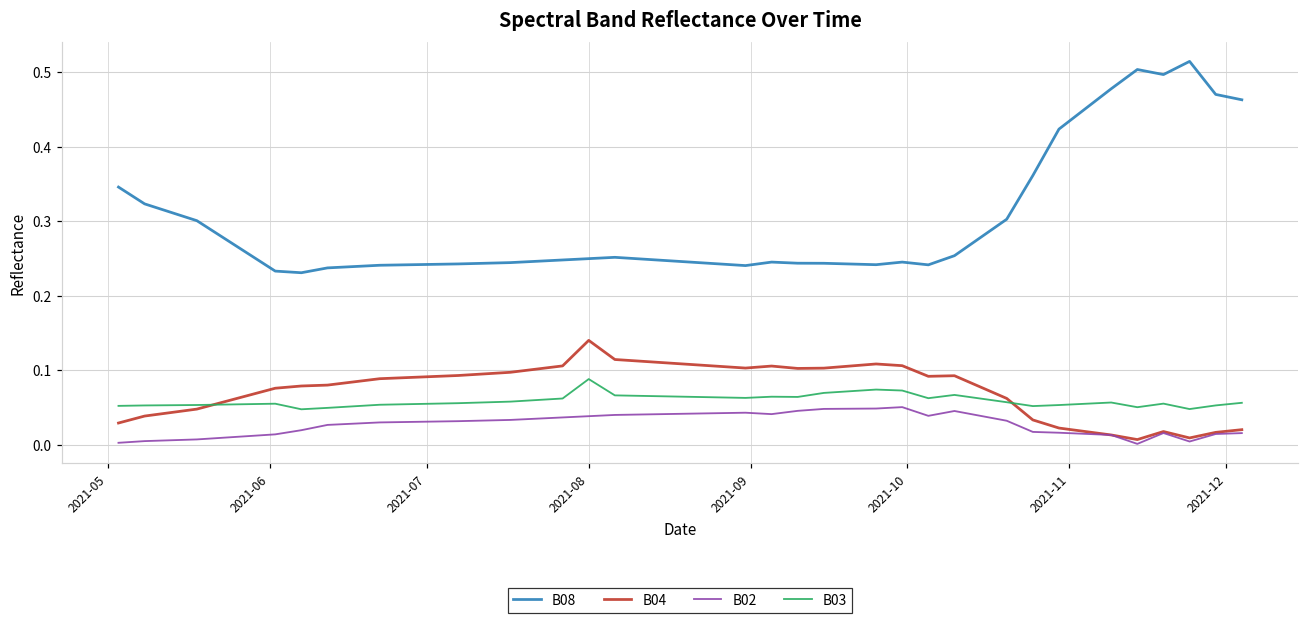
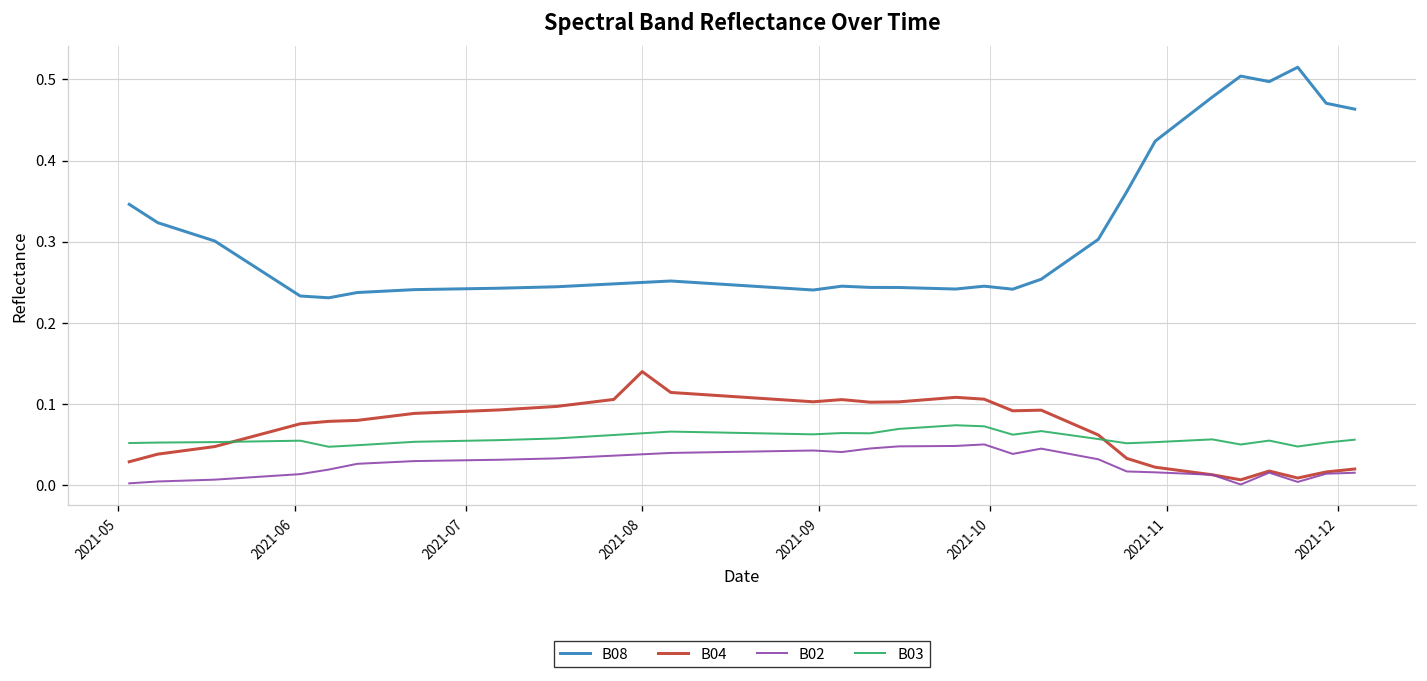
  {
    "B08": {
      "2021-08": 0.25
    },
    "B04": {
      "2021-08": 0.14
    },
    "B02": {
      "2021-08": 0.04
    },
    "B03": {
-     "2021-08": 0.09
+     "2021-08": 0.06
    }
  }
